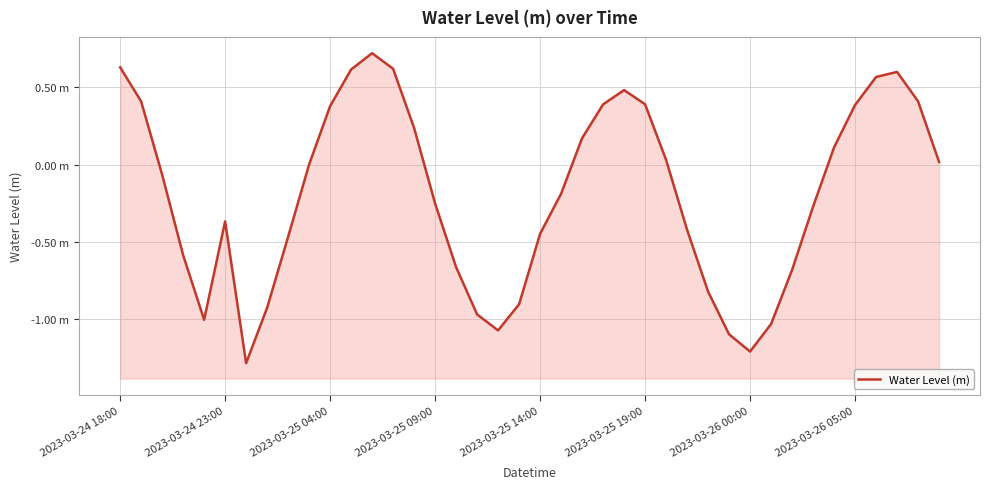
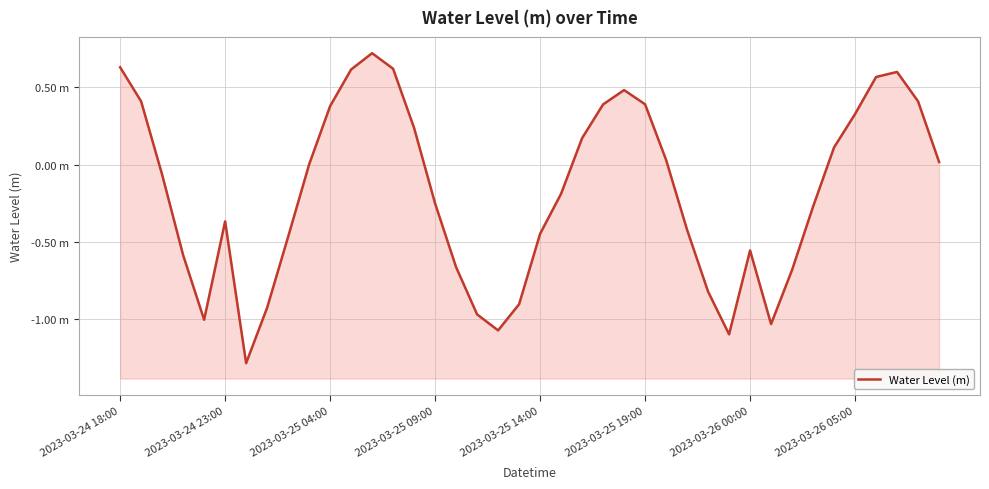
  {
    "2023-03-24 18:00": "0.63 m",
    "2023-03-24 23:00": "-0.37 m",
    "2023-03-25 04:00": "0.38 m",
    "2023-03-25 09:00": "-0.25 m",
    "2023-03-25 14:00": "-0.45 m",
    "2023-03-25 19:00": "0.39 m",
-   "2023-03-26 00:00": "-1.21 m",
-   "2023-03-26 05:00": "0.39 m"
+   "2023-03-26 00:00": "-0.56 m",
+   "2023-03-26 05:00": "0.33 m"
  }
